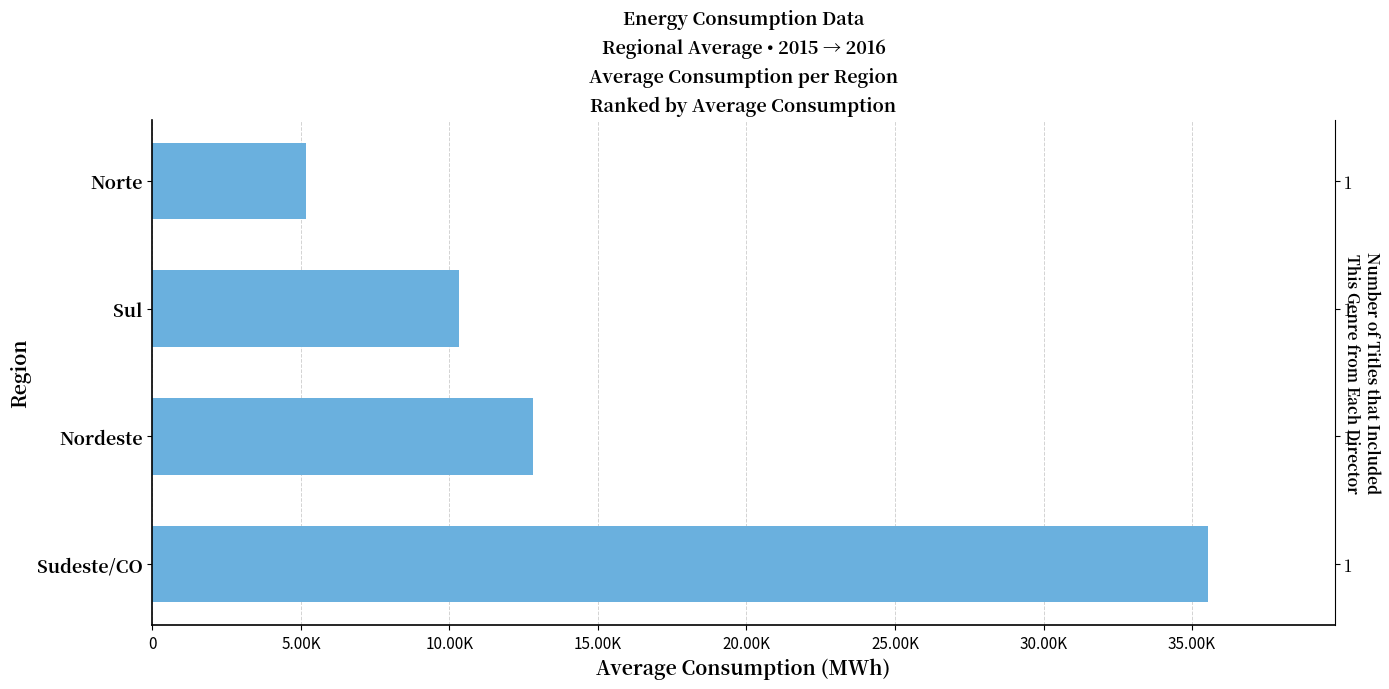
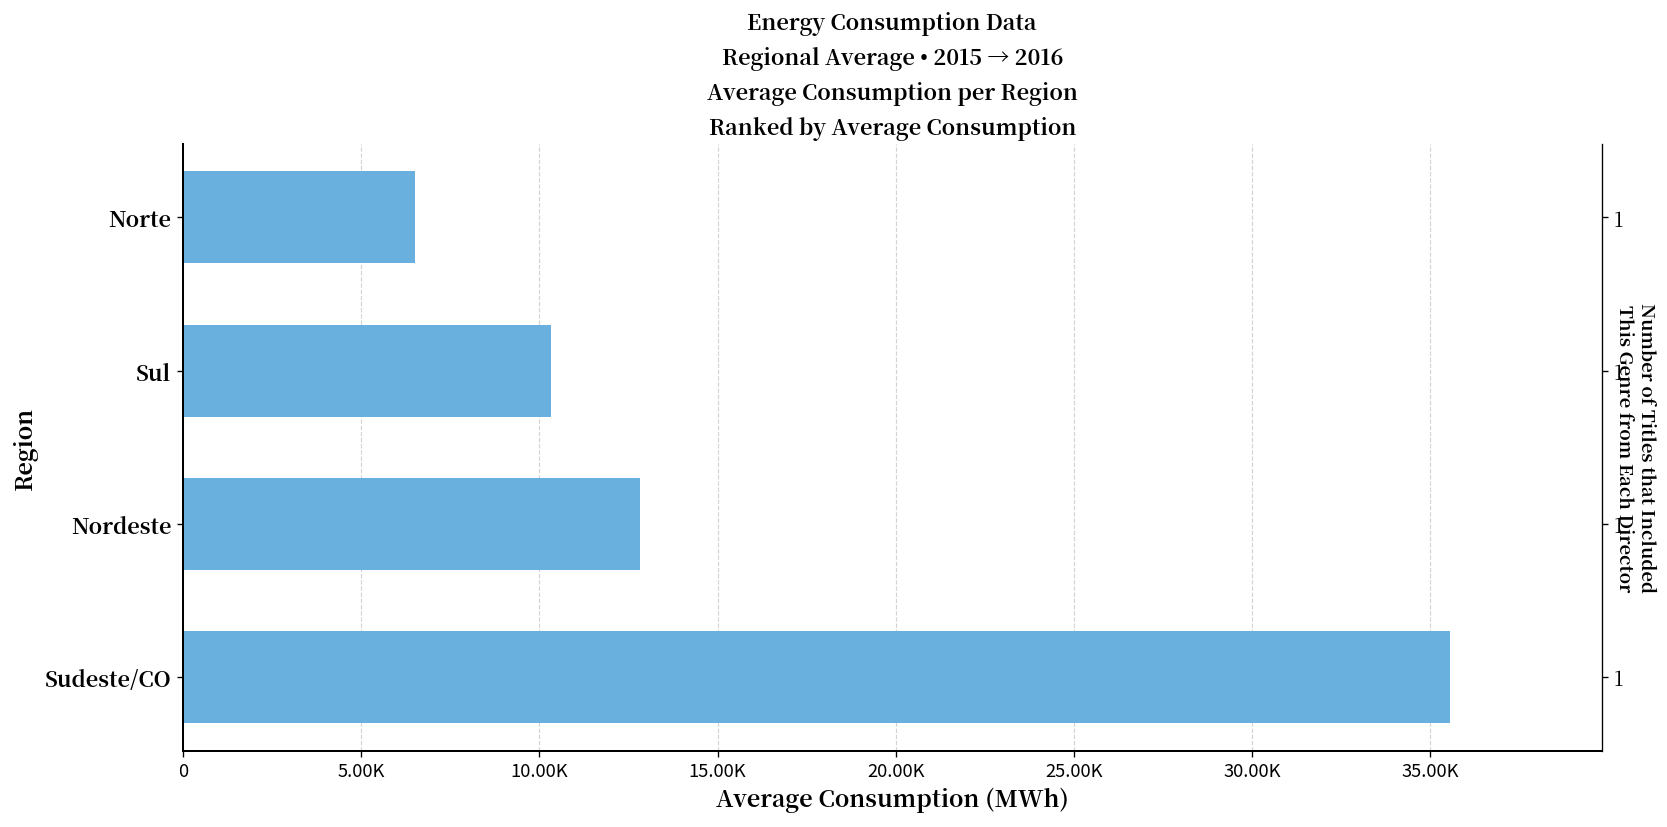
  {
-   "Norte": 5200,
+   "Norte": 6500,
    "Sul": 10300,
    "Nordeste": 12800,
    "Sudeste/CO": 35500
  }
